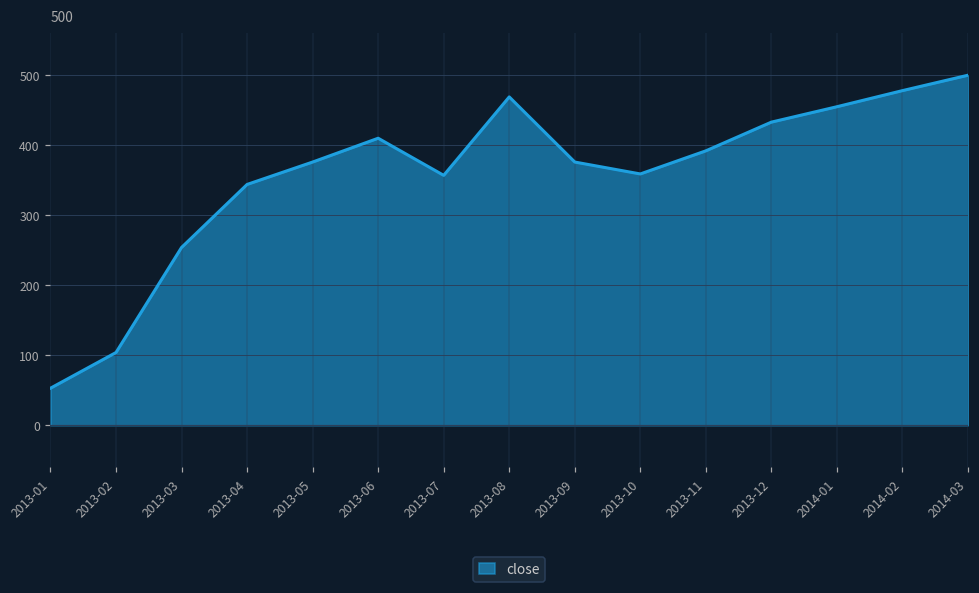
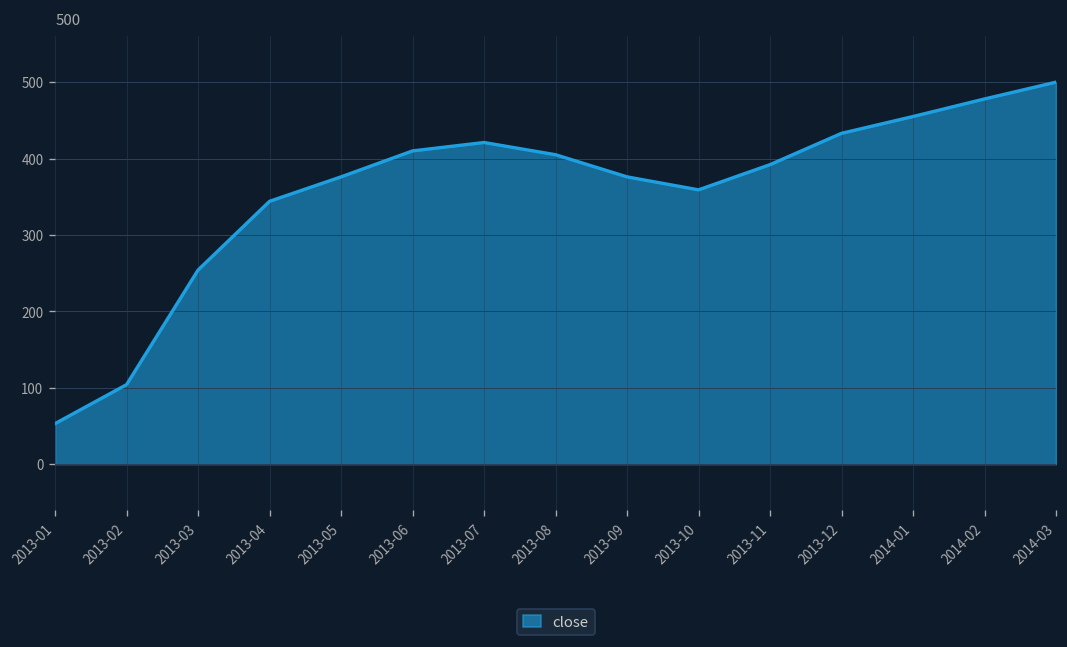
  {
    "2013-01": 50,
    "2013-02": 100,
    "2013-03": 250,
    "2013-04": 340,
    "2013-05": 380,
    "2013-06": 410,
-   "2013-07": 360,
-   "2013-08": 470,
+   "2013-07": 420,
+   "2013-08": 410,
    "2013-09": 380,
    "2013-10": 360,
    "2013-11": 390,
    "2013-12": 430,
    "2014-01": 460,
    "2014-02": 480,
    "2014-03": 500
  }
